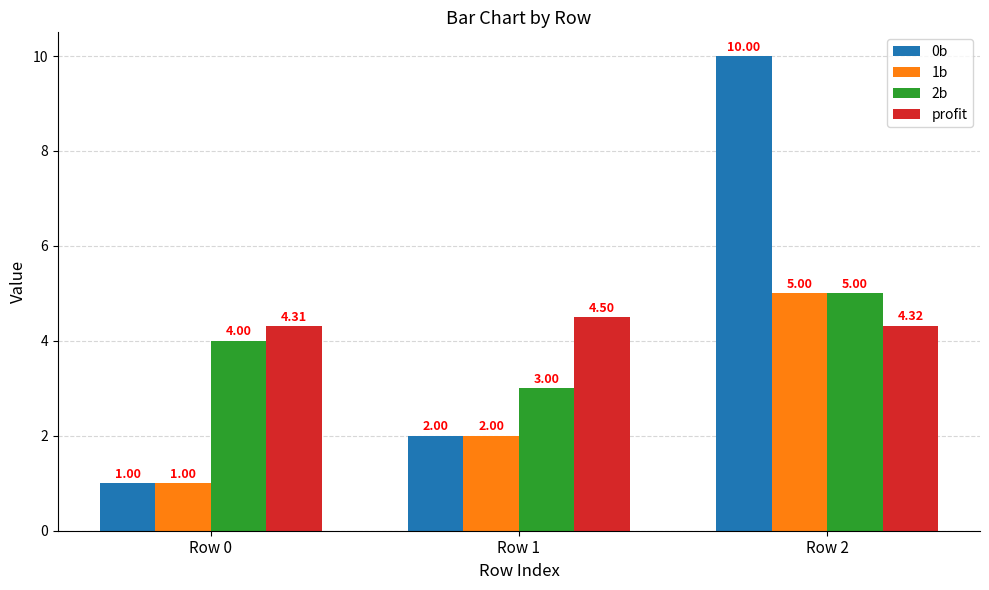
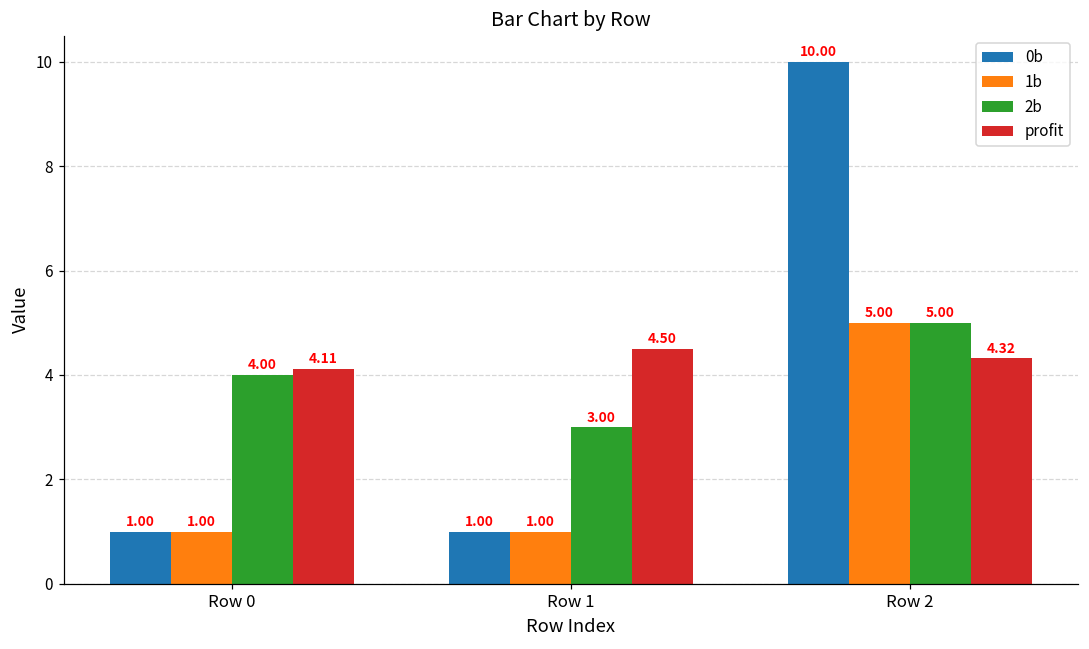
  {
    "0b": {
      "Row 0": 1.00,
-     "Row 1": 2.00,
+     "Row 1": 1.00,
      "Row 2": 10.00
    },
    "1b": {
      "Row 0": 1.00,
-     "Row 1": 2.00,
+     "Row 1": 1.00,
      "Row 2": 5.00
    },
    "2b": {
      "Row 0": 4.00,
      "Row 1": 3.00,
      "Row 2": 5.00
    },
    "profit": {
-     "Row 0": 4.31,
+     "Row 0": 4.11,
      "Row 1": 4.50,
      "Row 2": 4.32
    }
  }
